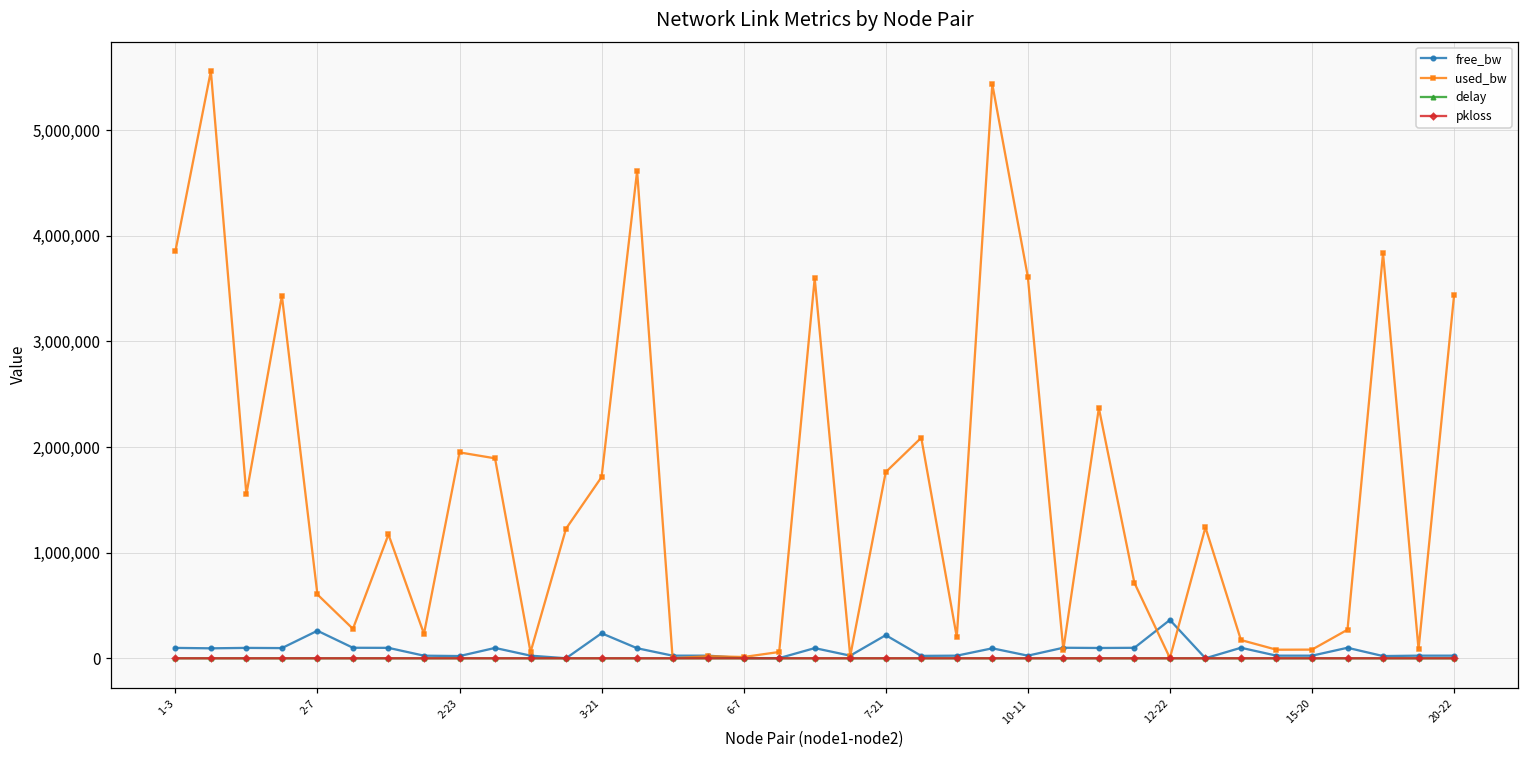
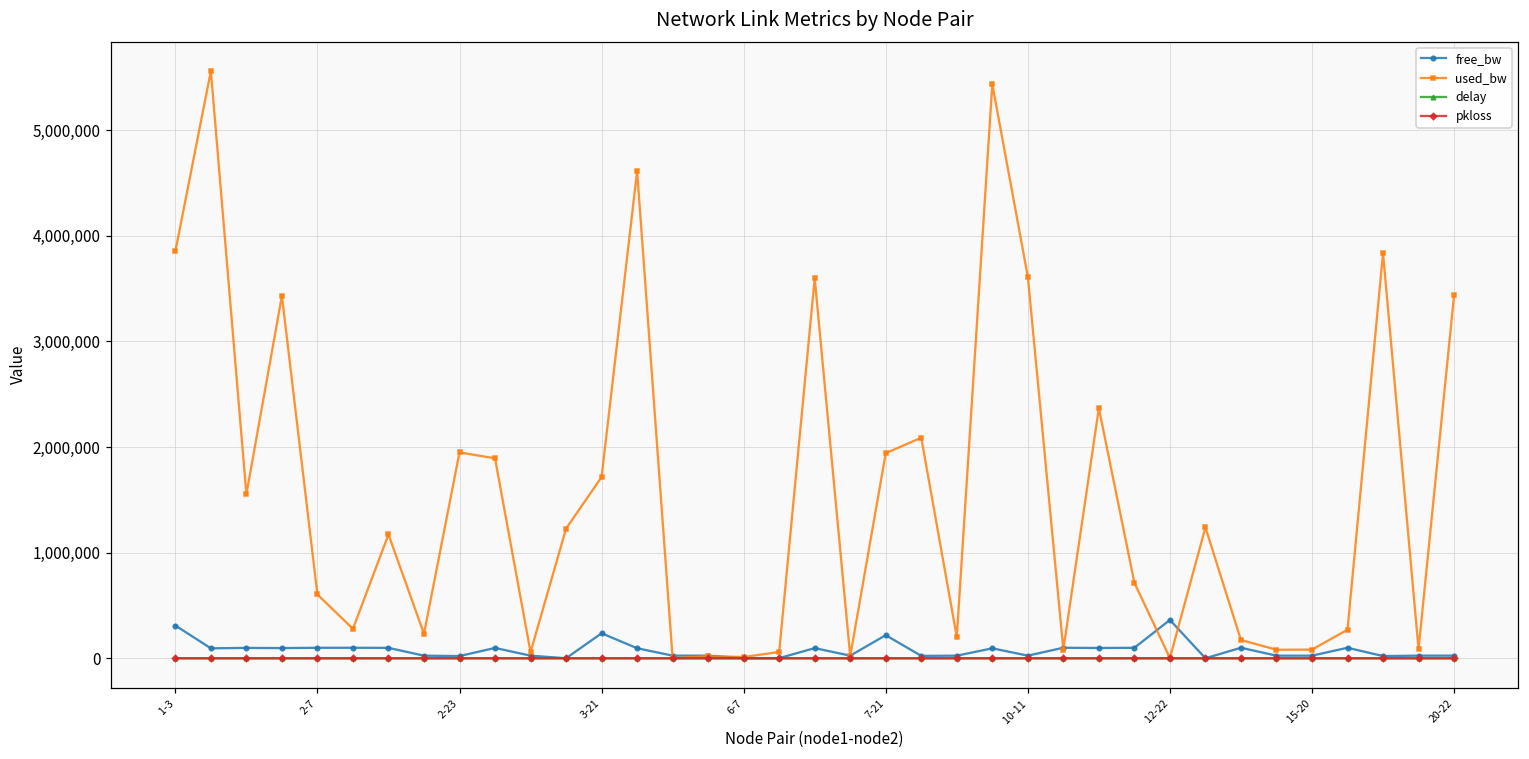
  {
    "free_bw": {
-     "1-3": "100,000",
-     "2-7": "300,000",
+     "1-3": "300,000",
+     "2-7": "100,000",
      "3-21": "200,000",
      "7-21": "200,000",
      "12-22": "400,000"
    },
    "used_bw": {
      "1-3": "3,900,000",
      "2-7": "600,000",
      "2-23": "1,900,000",
      "3-21": "1,700,000",
-     "7-21": "1,800,000",
+     "7-21": "1,900,000",
      "10-11": "3,600,000",
      "15-20": "100,000",
      "20-22": "3,400,000"
    },
    "pkloss": {
      "1-3": "0",
      "2-7": "0",
      "3-21": "0",
      "7-21": "0"
    }
  }
